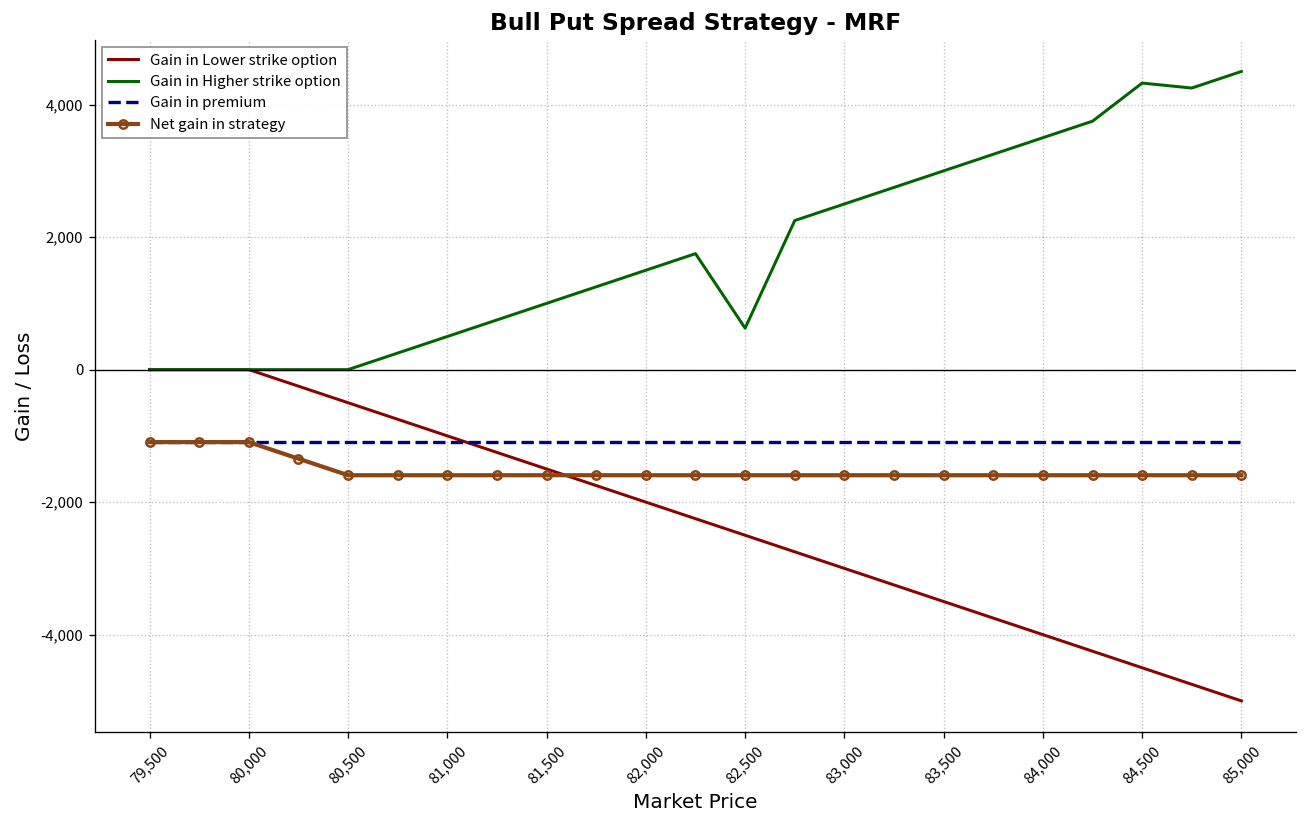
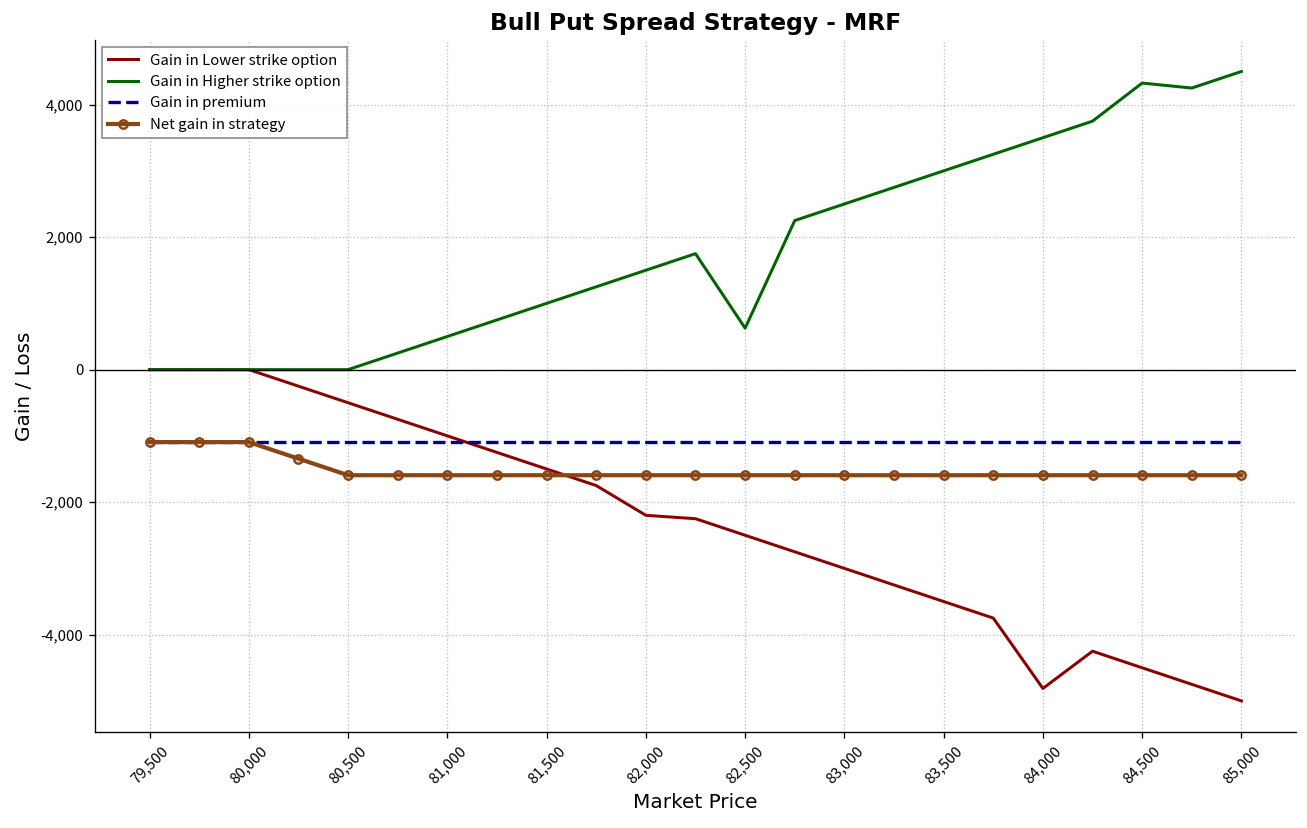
  {
    "Gain in Lower strike option": {
      "80,500": "-500",
      "81,000": "-1,000",
      "81,500": "-1,500",
-     "82,000": "-2,000",
+     "82,000": "-2,200",
      "82,500": "-2,500",
      "83,000": "-3,000",
      "83,500": "-3,500",
-     "84,000": "-4,000",
+     "84,000": "-4,800",
      "84,500": "-4,500",
      "85,000": "-5,000"
    },
    "Gain in Higher strike option": {
      "80,500": "0",
      "81,000": "500",
      "81,500": "1,000",
      "82,000": "1,500",
      "82,500": "600",
      "83,000": "2,500",
      "83,500": "3,000",
      "84,000": "3,500",
      "84,500": "4,300",
      "85,000": "4,500"
    },
    "Gain in premium": {
      "80,500": "-1,100",
      "81,000": "-1,100",
      "81,500": "-1,100",
      "82,000": "-1,100",
      "82,500": "-1,100",
      "83,000": "-1,100",
      "83,500": "-1,100",
      "84,000": "-1,100",
      "84,500": "-1,100",
      "85,000": "-1,100"
    },
    "Net gain in strategy": {
      "80,500": "-1,600",
      "81,000": "-1,600",
      "81,500": "-1,600",
      "82,000": "-1,600",
      "82,500": "-1,600",
      "83,000": "-1,600",
      "83,500": "-1,600",
      "84,000": "-1,600",
      "84,500": "-1,600",
      "85,000": "-1,600"
    }
  }
